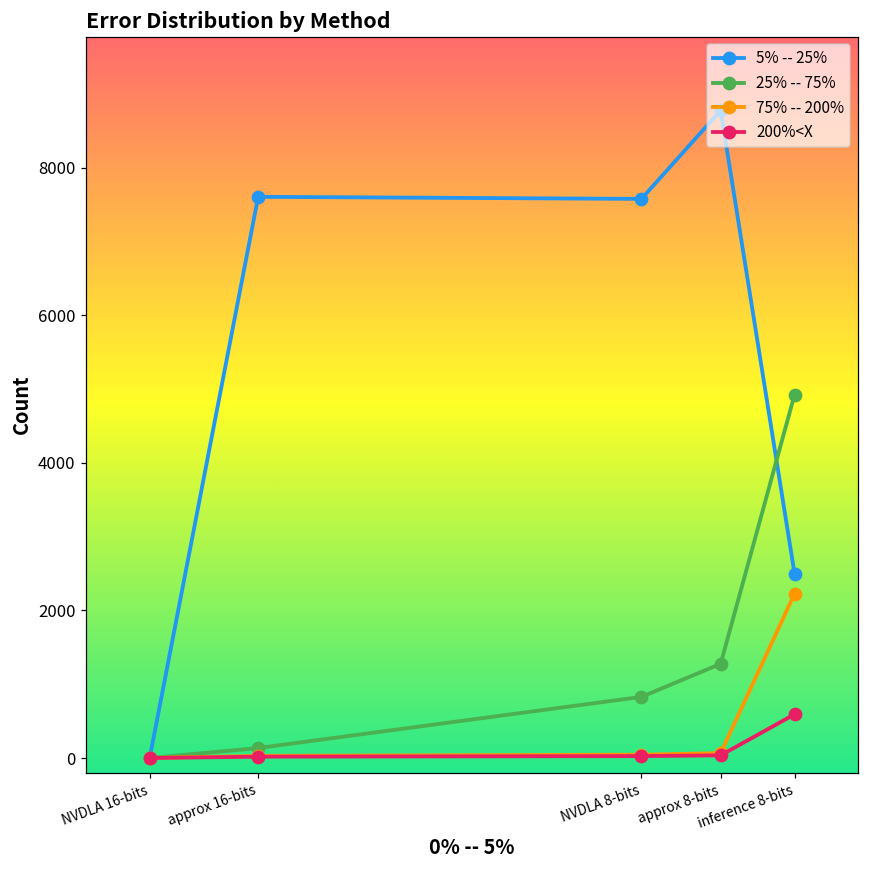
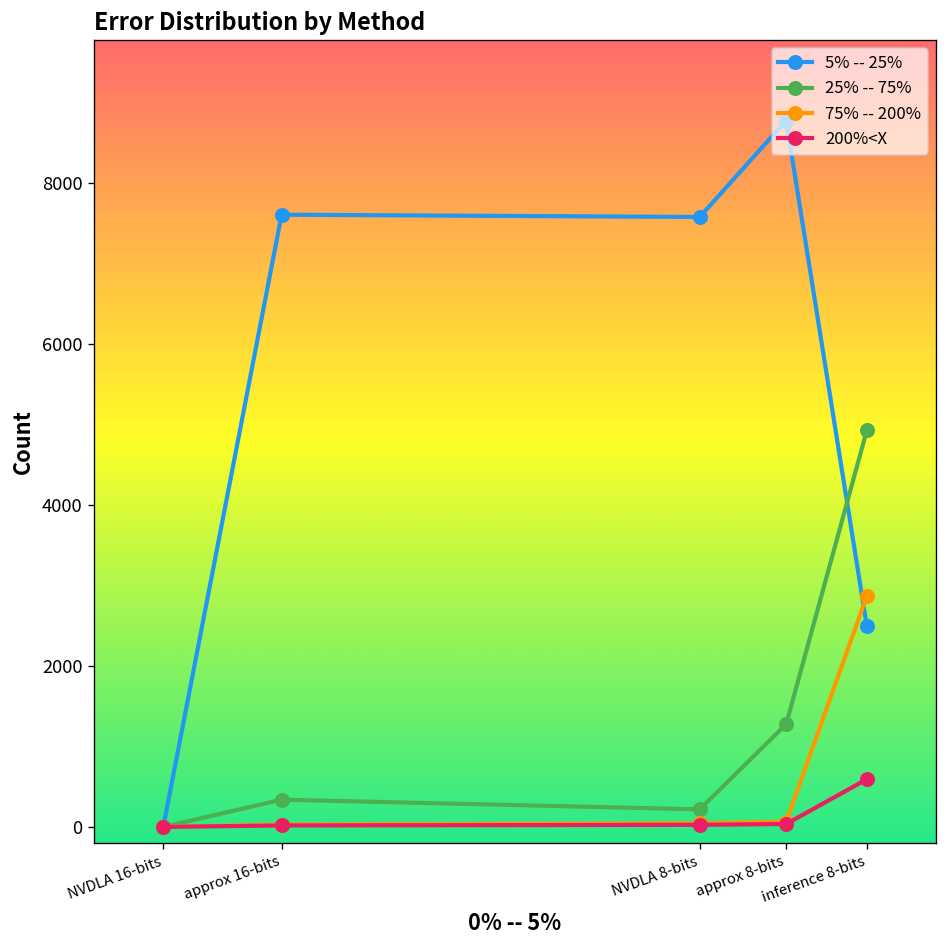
  {
    "5% -- 25%": {
      "approx 16-bits": 7600,
      "NVDLA 8-bits": 7600,
      "inference 8-bits": 2500
    },
    "25% -- 75%": {
-     "approx 16-bits": 100,
-     "NVDLA 8-bits": 800,
+     "approx 16-bits": 300,
+     "NVDLA 8-bits": 200,
      "approx 8-bits": 1300,
      "inference 8-bits": 4900
    },
    "75% -- 200%": {
-     "inference 8-bits": 2200
+     "inference 8-bits": 2900
    },
    "200%<X": {
      "inference 8-bits": 600
    }
  }
